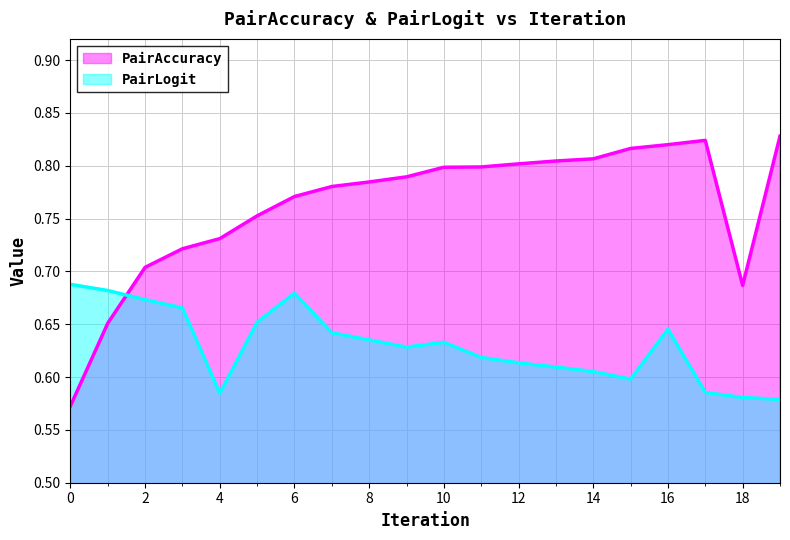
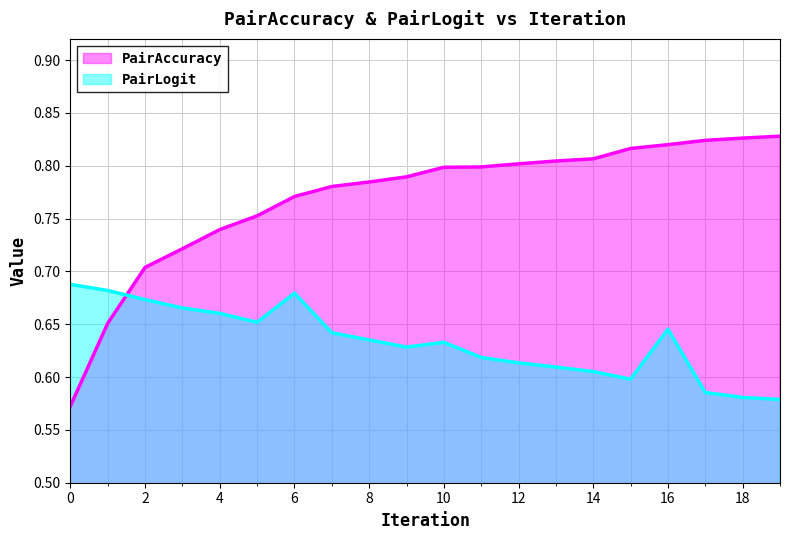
  {
    "PairAccuracy": {
      "0": 0.573,
      "2": 0.704,
-     "4": 0.731,
+     "4": 0.740,
      "6": 0.771,
      "8": 0.785,
      "10": 0.799,
      "12": 0.802,
      "14": 0.806,
      "16": 0.820,
-     "18": 0.687
+     "18": 0.826
    },
    "PairLogit": {
      "0": 0.688,
      "2": 0.673,
-     "4": 0.585,
+     "4": 0.660,
      "6": 0.679,
      "8": 0.635,
      "10": 0.633,
      "12": 0.613,
      "14": 0.605,
      "16": 0.645,
      "18": 0.581
    }
  }
